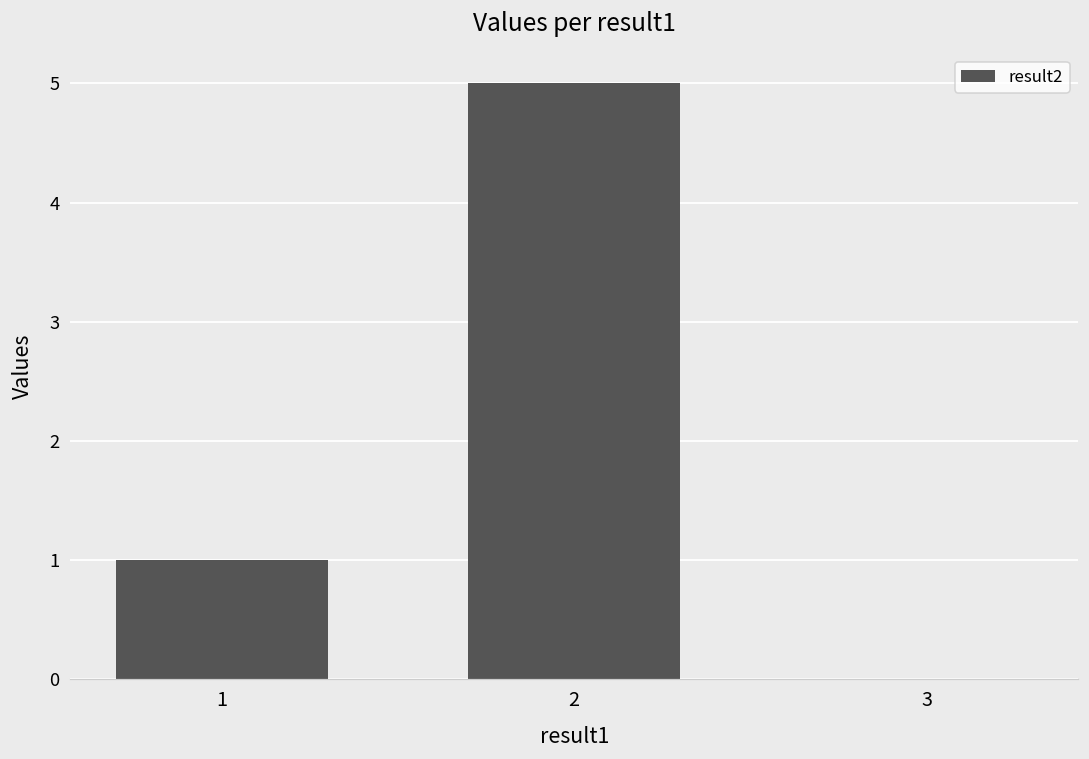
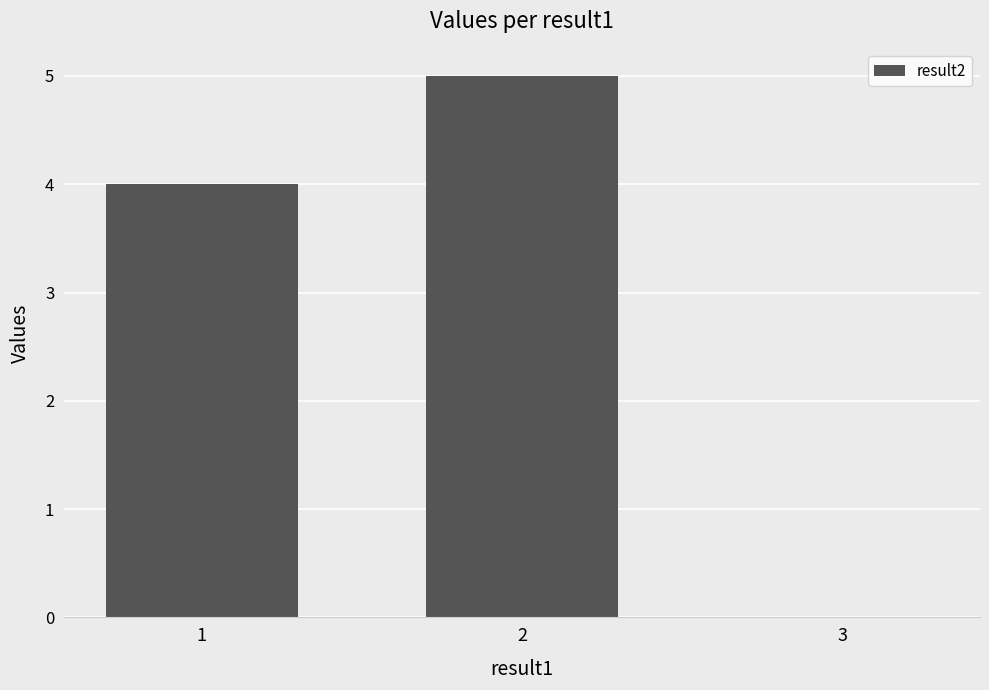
  {
-   "1": 1,
+   "1": 4,
    "2": 5,
    "3": 0
  }
